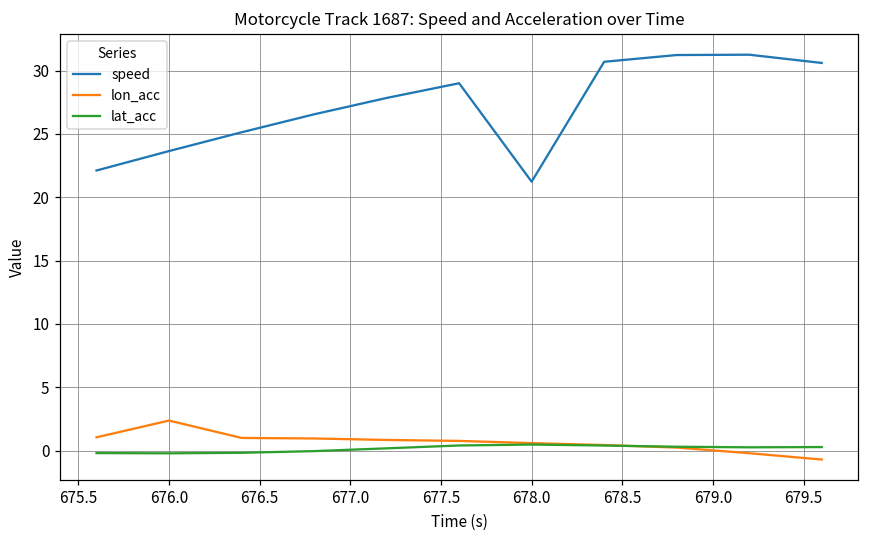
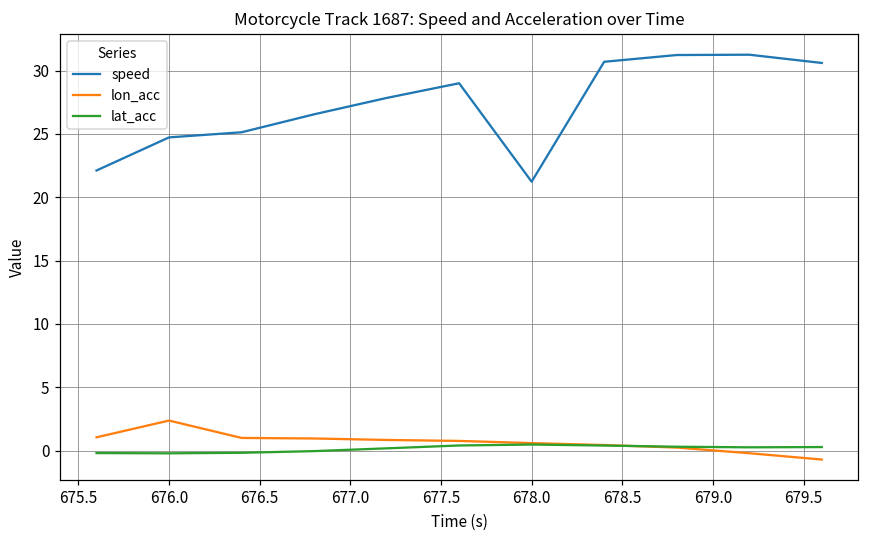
  {
    "speed": {
-     "676.0": 23.6,
+     "676.0": 24.7,
      "678.0": 21.2
    },
    "lon_acc": {
      "676.0": 2.4
    },
    "lat_acc": {
      "676.0": -0.2
    }
  }
